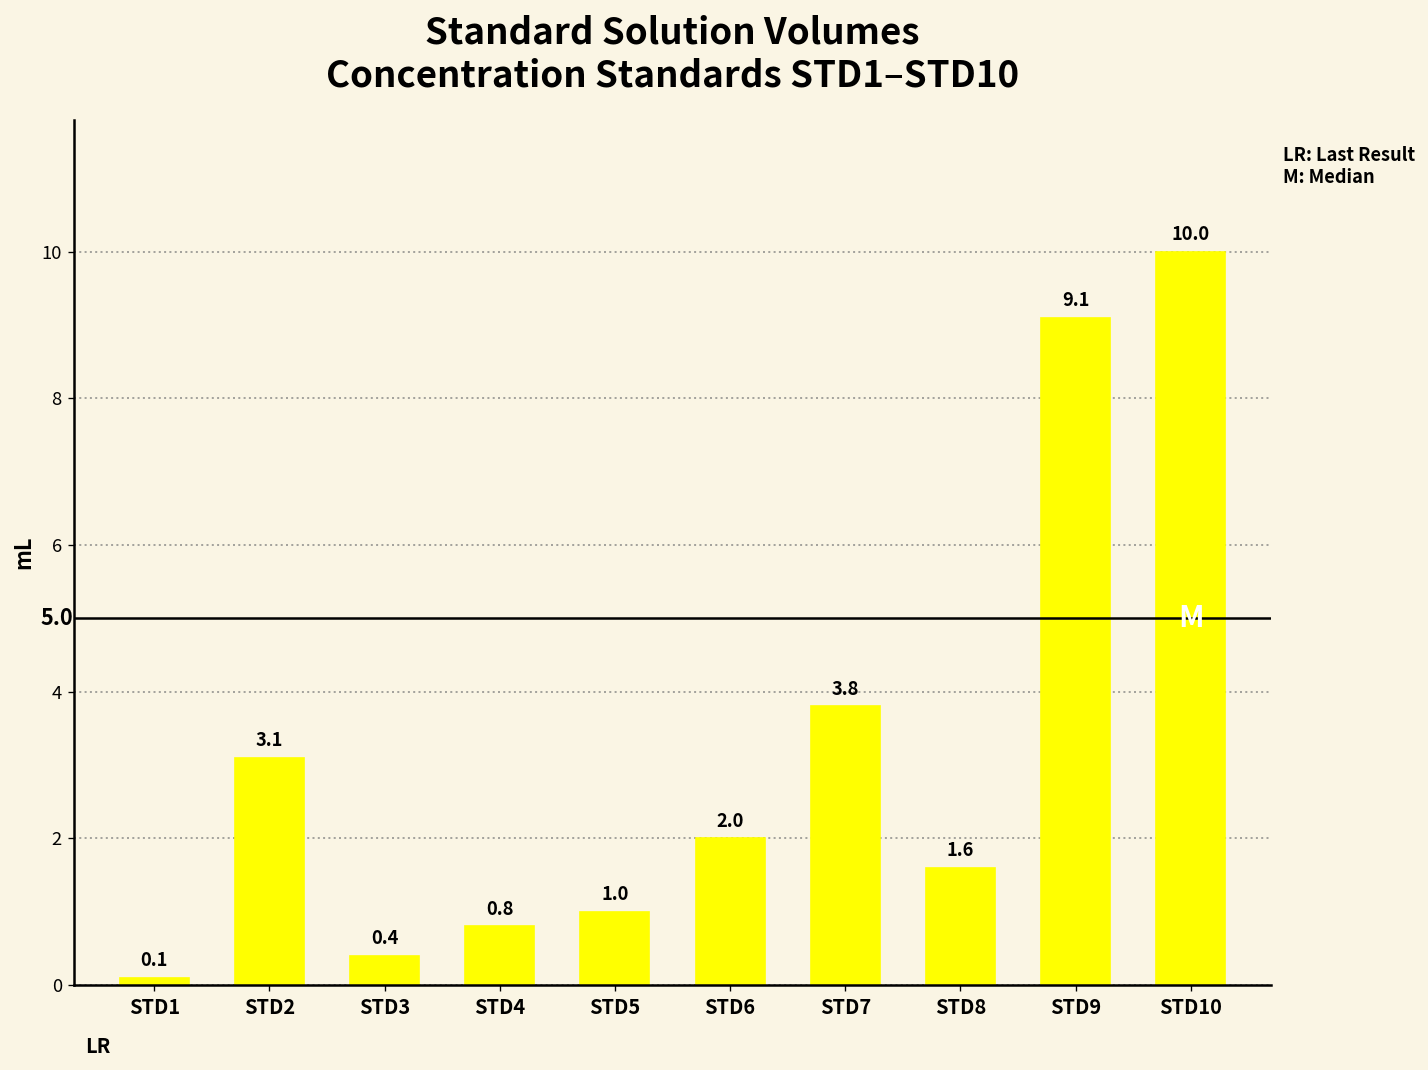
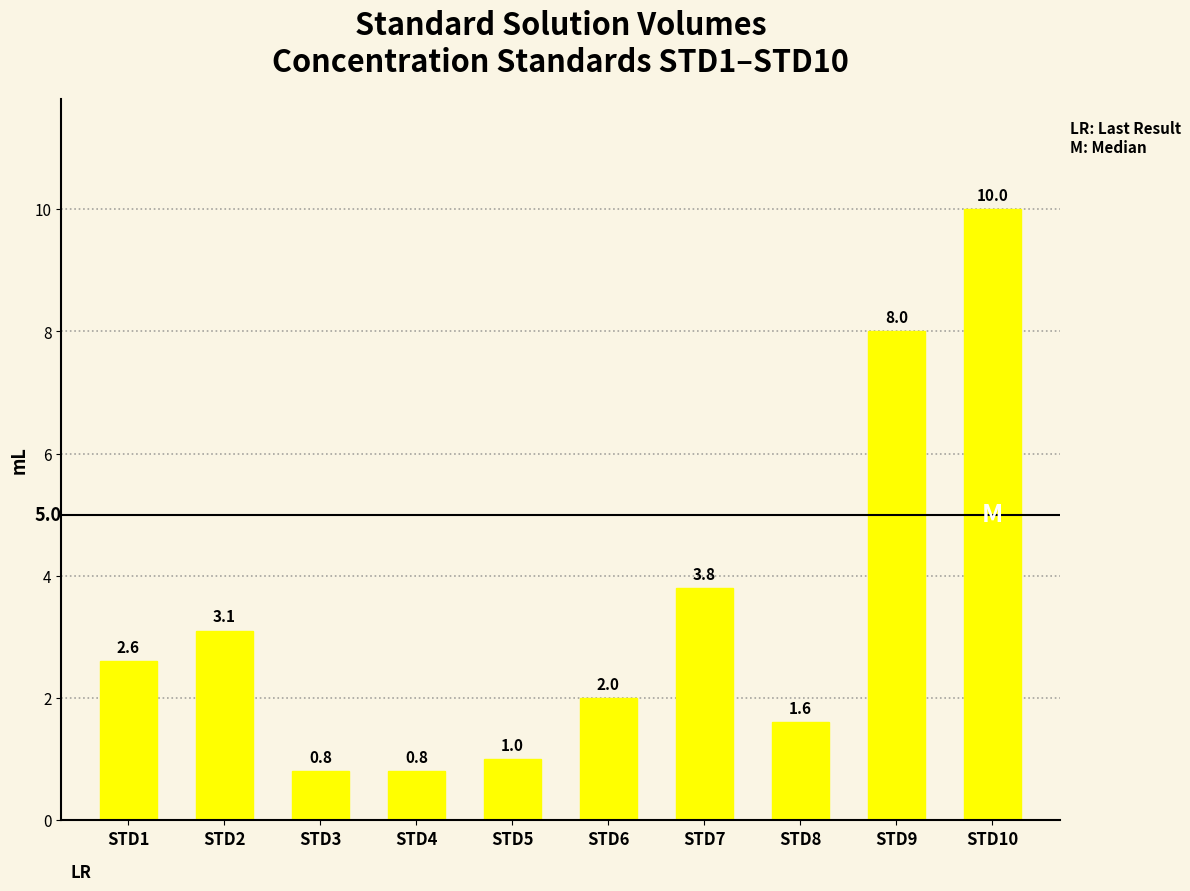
  {
-   "STD1": 0.1,
+   "STD1": 2.6,
    "STD2": 3.1,
-   "STD3": 0.4,
+   "STD3": 0.8,
    "STD4": 0.8,
    "STD5": 1.0,
    "STD6": 2.0,
    "STD7": 3.8,
    "STD8": 1.6,
-   "STD9": 9.1,
+   "STD9": 8.0,
    "STD10": 10.0
  }
